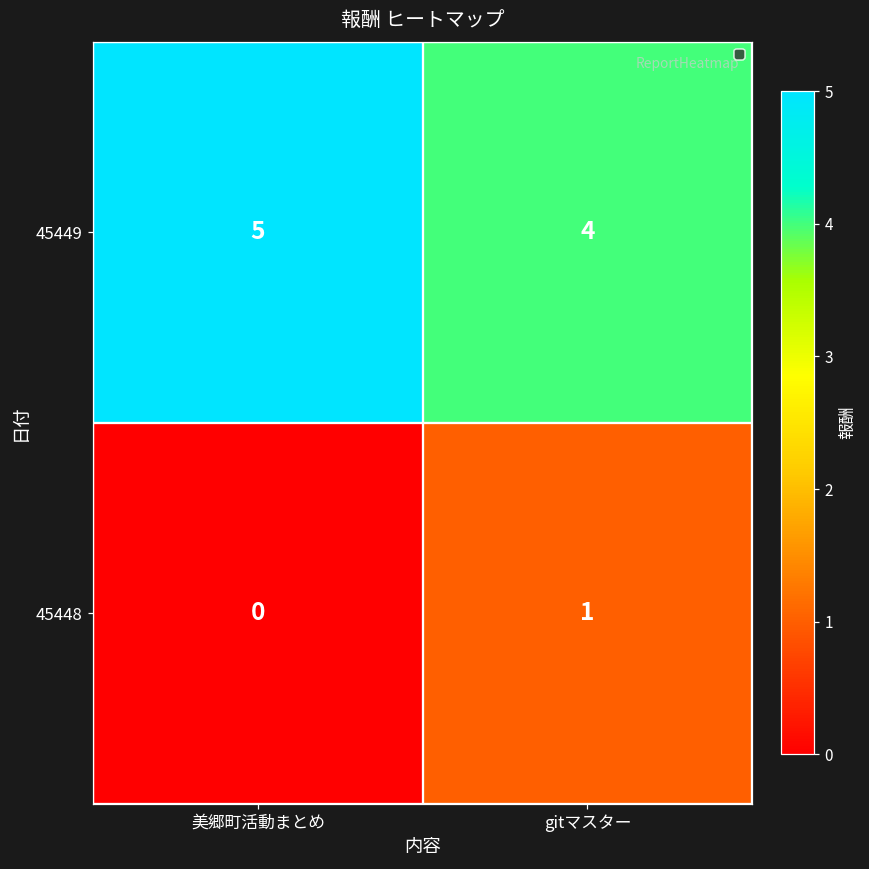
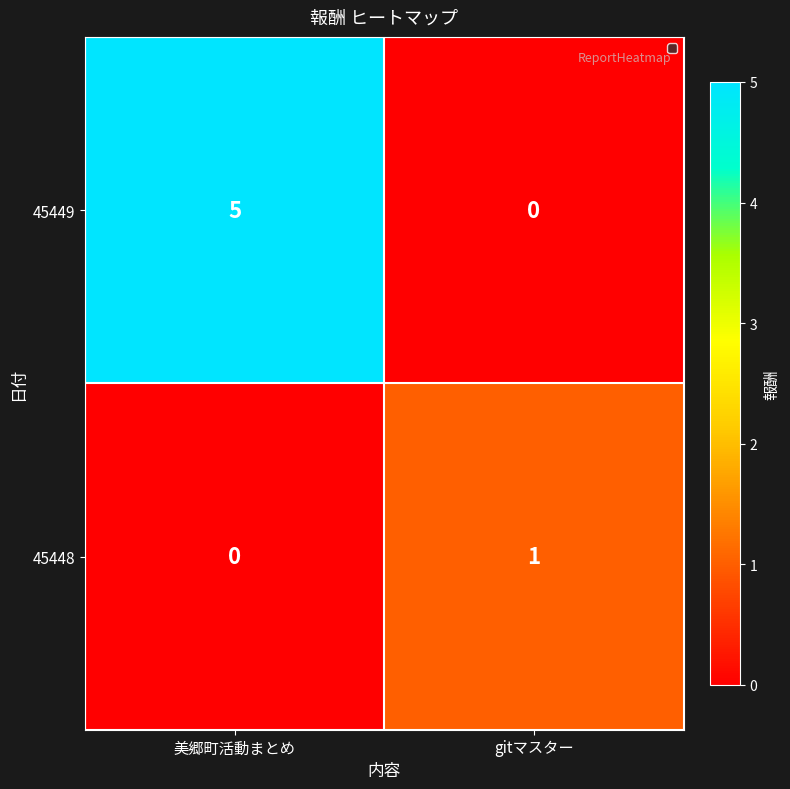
  {
    "45449": {
      "美郷町活動まとめ": 5,
-     "gitマスター": 4
+     "gitマスター": 0
    },
    "45448": {
      "美郷町活動まとめ": 0,
      "gitマスター": 1
    }
  }
